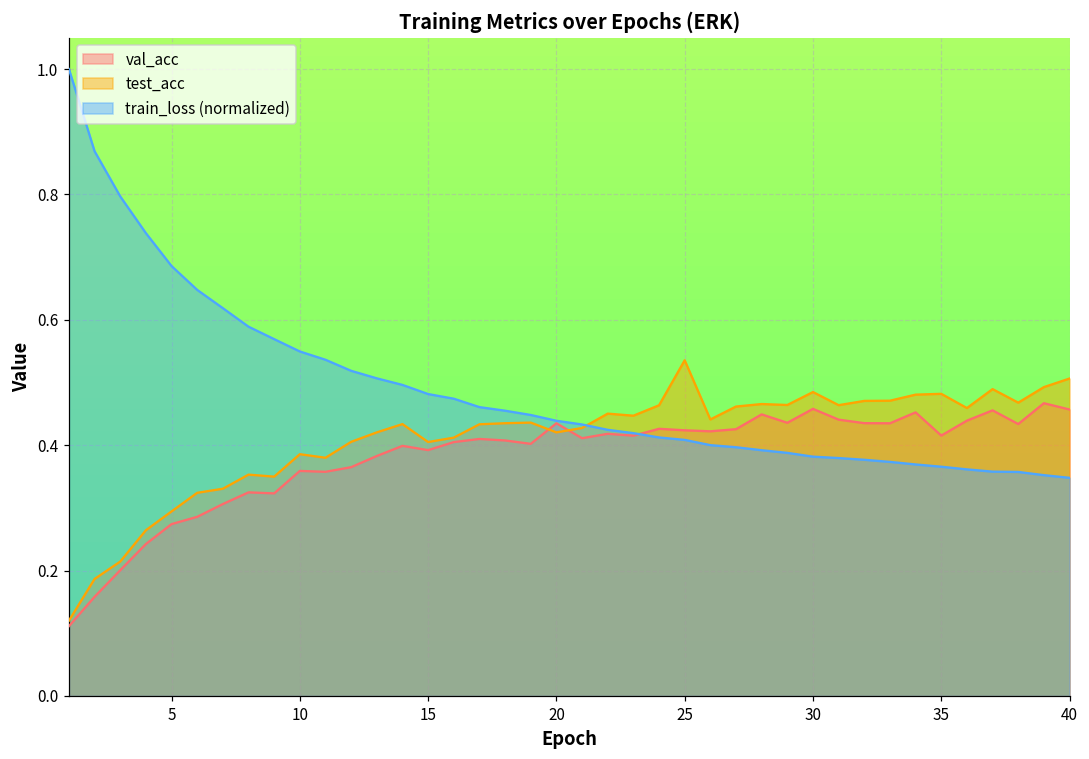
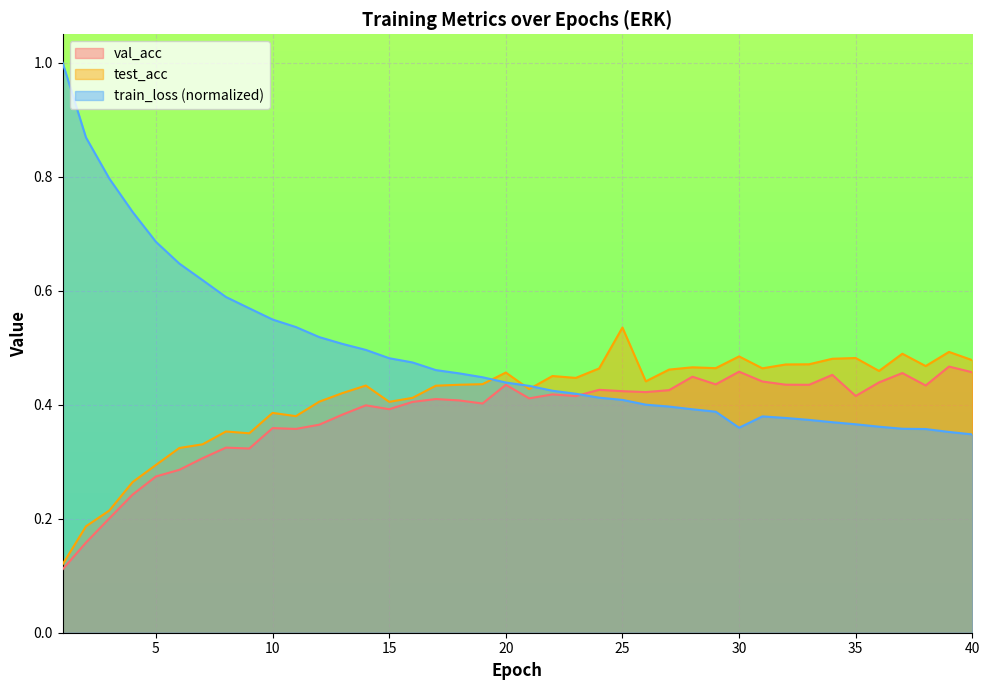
  {
    "val_acc": {
      "5": 0.27,
      "10": 0.36,
      "15": 0.39,
      "25": 0.42,
      "30": 0.46,
      "35": 0.42,
      "40": 0.46
    },
    "test_acc": {
      "5": 0.29,
      "10": 0.39,
      "15": 0.41,
-     "20": 0.42,
+     "20": 0.46,
      "25": 0.54,
      "30": 0.48,
      "35": 0.48,
-     "40": 0.51
+     "40": 0.48
    },
    "train_loss (normalized)": {
      "5": 0.69,
      "10": 0.55,
      "15": 0.48,
      "25": 0.41,
-     "30": 0.38,
+     "30": 0.36,
      "35": 0.37,
      "40": 0.35
    }
  }
